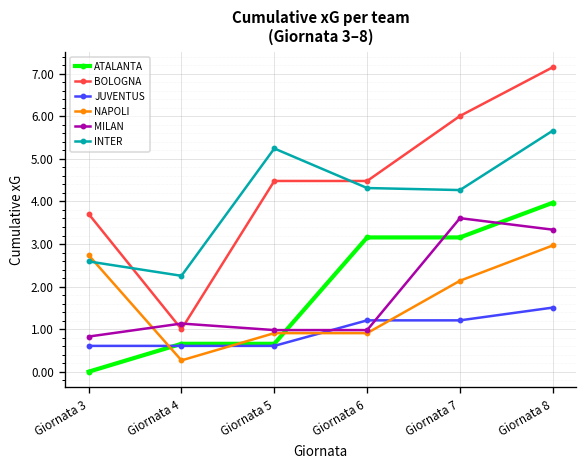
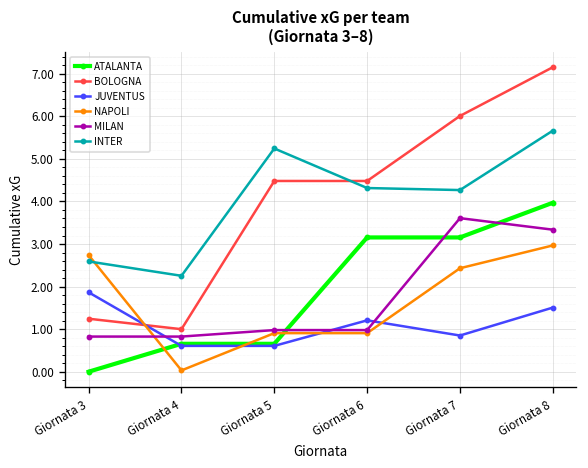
  {
    "ATALANTA": {
      "Giornata 3": 0.0,
      "Giornata 6": 3.2,
      "Giornata 7": 3.2,
      "Giornata 8": 4.0
    },
    "BOLOGNA": {
-     "Giornata 3": 3.7,
+     "Giornata 3": 1.2,
      "Giornata 4": 1.0,
      "Giornata 5": 4.5,
      "Giornata 6": 4.5,
      "Giornata 7": 6.0,
      "Giornata 8": 7.2
    },
    "JUVENTUS": {
-     "Giornata 3": 0.6,
+     "Giornata 3": 1.9,
      "Giornata 6": 1.2,
-     "Giornata 7": 1.2,
+     "Giornata 7": 0.9,
      "Giornata 8": 1.5
    },
    "NAPOLI": {
      "Giornata 3": 2.7,
-     "Giornata 4": 0.3,
-     "Giornata 7": 2.1,
+     "Giornata 4": 0.0,
+     "Giornata 7": 2.4,
      "Giornata 8": 3.0
    },
    "MILAN": {
      "Giornata 3": 0.8,
-     "Giornata 4": 1.1,
+     "Giornata 4": 0.8,
      "Giornata 7": 3.6,
      "Giornata 8": 3.3
    },
    "INTER": {
      "Giornata 3": 2.6,
      "Giornata 4": 2.3,
      "Giornata 5": 5.2,
      "Giornata 6": 4.3,
      "Giornata 7": 4.3,
      "Giornata 8": 5.7
    }
  }
